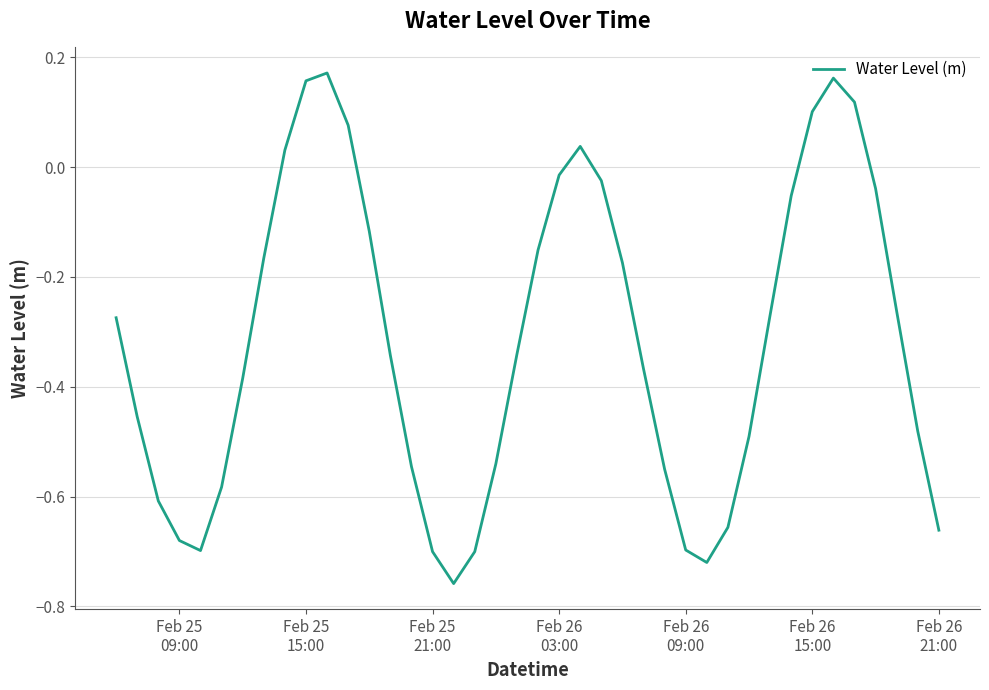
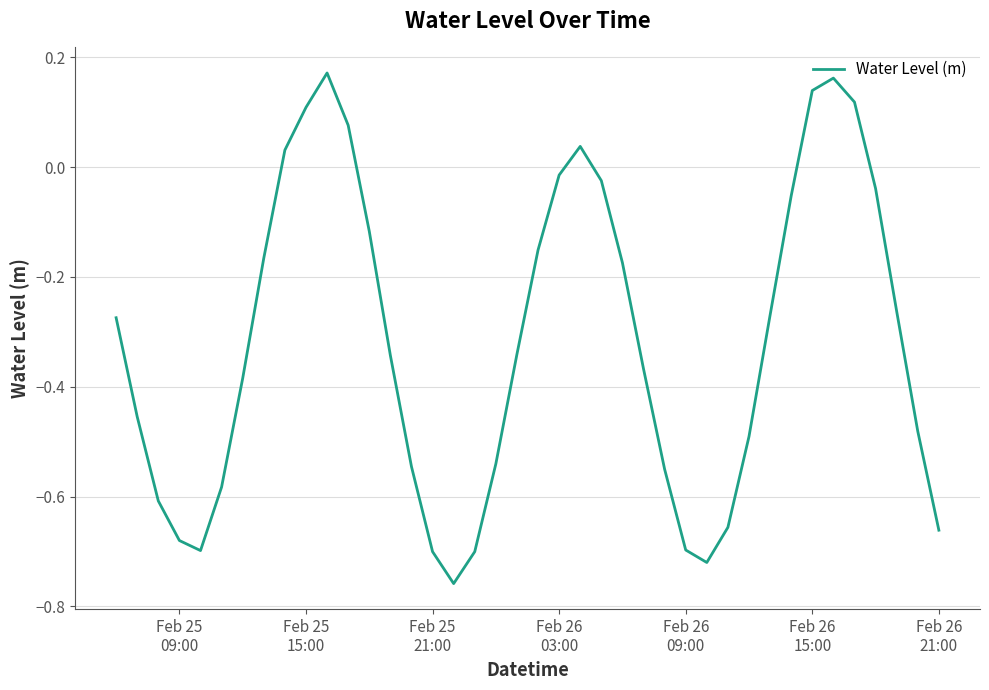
  {
    "Feb 25 09:00": -0.68,
-   "Feb 25 15:00": 0.16,
+   "Feb 25 15:00": 0.11,
    "Feb 25 21:00": -0.70,
    "Feb 26 03:00": -0.01,
    "Feb 26 09:00": -0.70,
-   "Feb 26 15:00": 0.10,
+   "Feb 26 15:00": 0.14,
    "Feb 26 21:00": -0.66
  }
